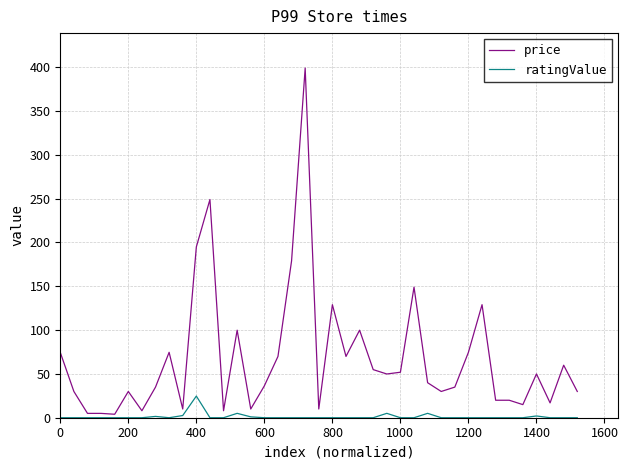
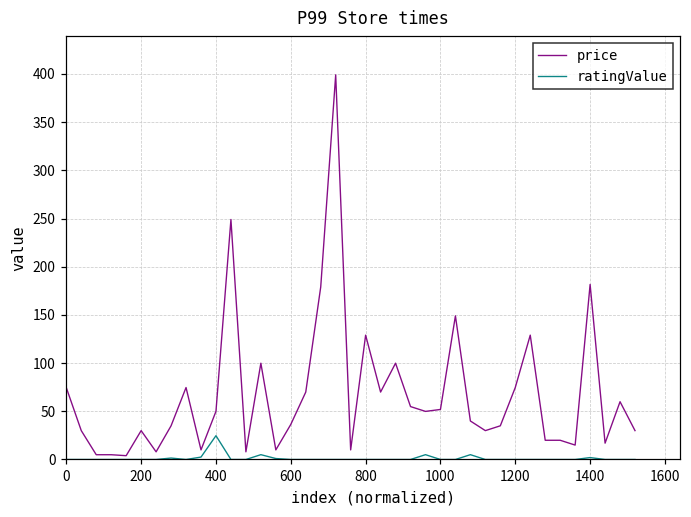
  {
    "price": {
      "0": 70,
      "200": 30,
-     "400": 190,
+     "400": 50,
      "600": 40,
      "800": 130,
      "1000": 50,
      "1200": 70,
-     "1400": 50
+     "1400": 180
    },
    "ratingValue": {
      "0": 0,
      "200": 0,
      "400": 20,
      "600": 0,
      "800": 0,
      "1000": 0,
      "1200": 0,
      "1400": 0
    }
  }
